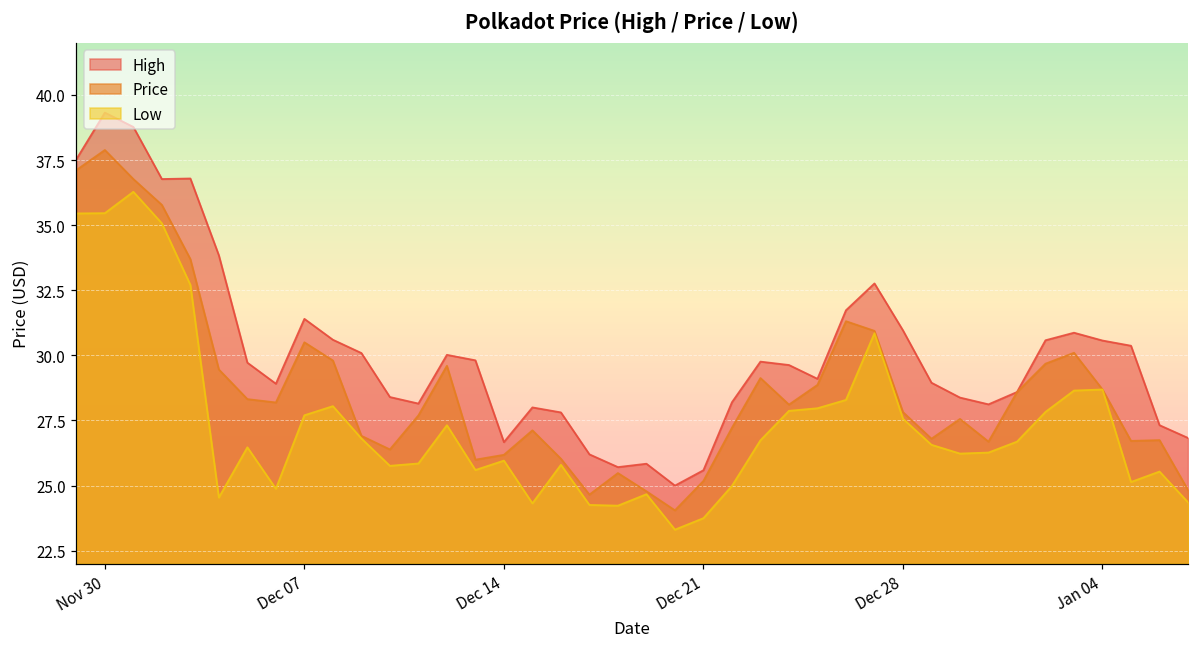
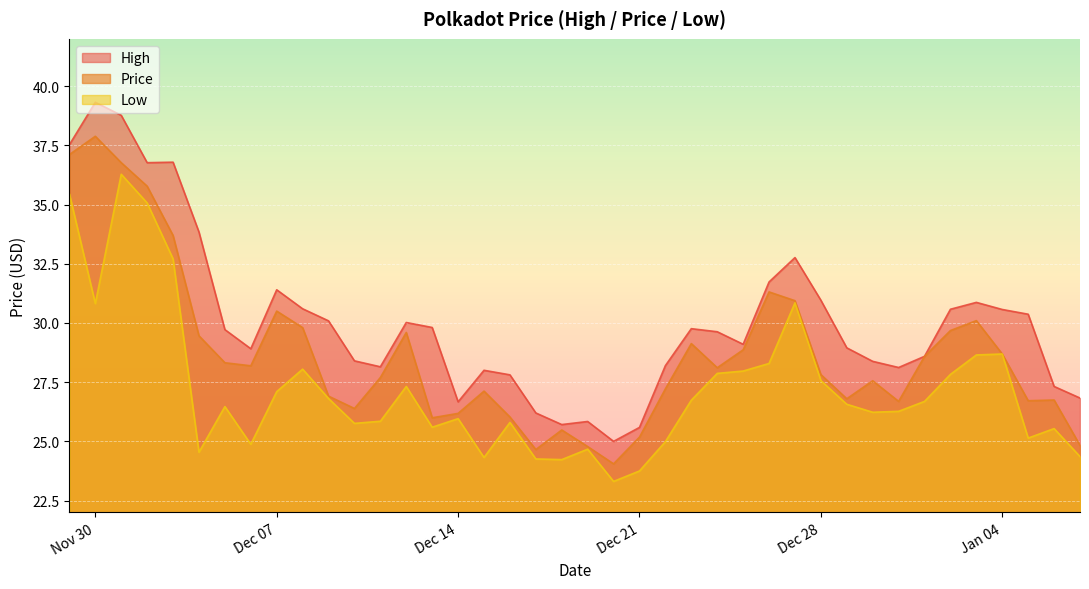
  {
    "Low": {
-     "Nov 30": 35.5,
-     "Dec 07": 27.7,
+     "Nov 30": 30.8,
+     "Dec 07": 27.1,
      "Dec 14": 26.0,
      "Dec 21": 23.8,
      "Dec 28": 27.6
    }
  }
